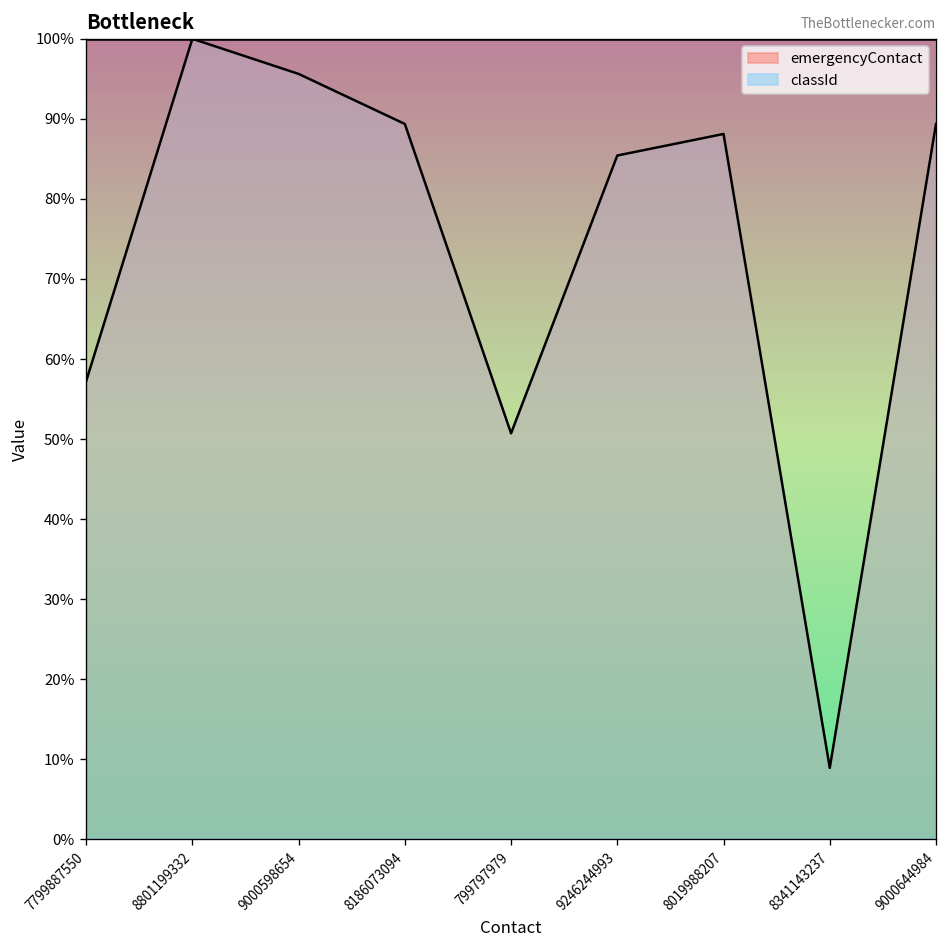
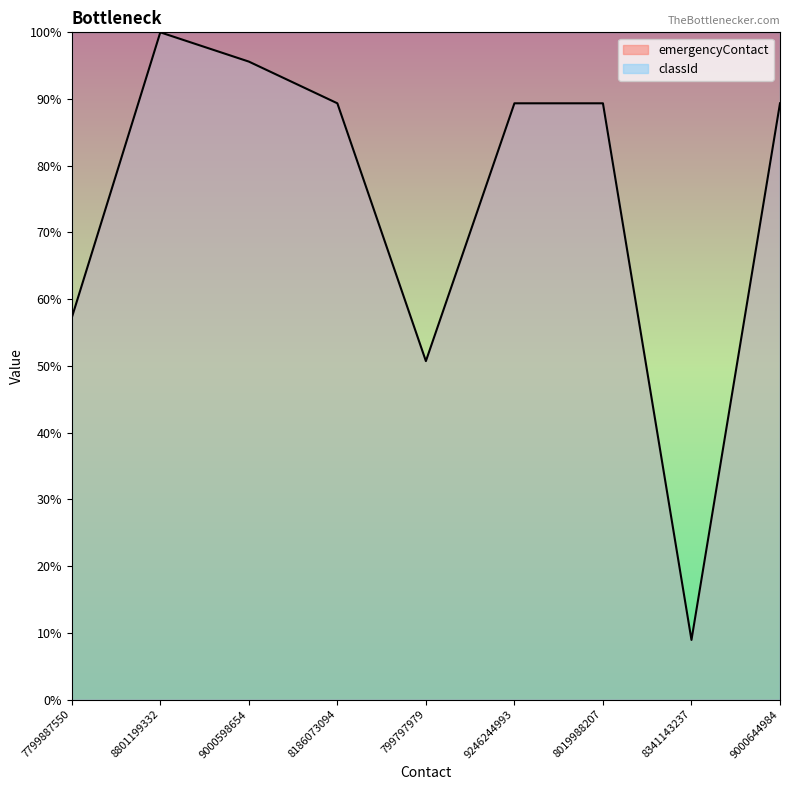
  {
    "emergencyContact": {
      "7799887550": "57%",
      "9000598654": "96%",
      "8186073094": "89%",
      "799797979": "51%",
-     "9246244993": "85%",
-     "8019988207": "88%",
+     "9246244993": "89%",
+     "8019988207": "89%",
      "8341143237": "9%",
      "9000644984": "89%"
    },
    "classId": {
      "7799887550": "100%",
      "9000598654": "100%",
      "8186073094": "100%",
      "799797979": "100%",
      "9246244993": "100%",
      "8019988207": "100%",
      "8341143237": "100%",
      "9000644984": "100%"
    }
  }
